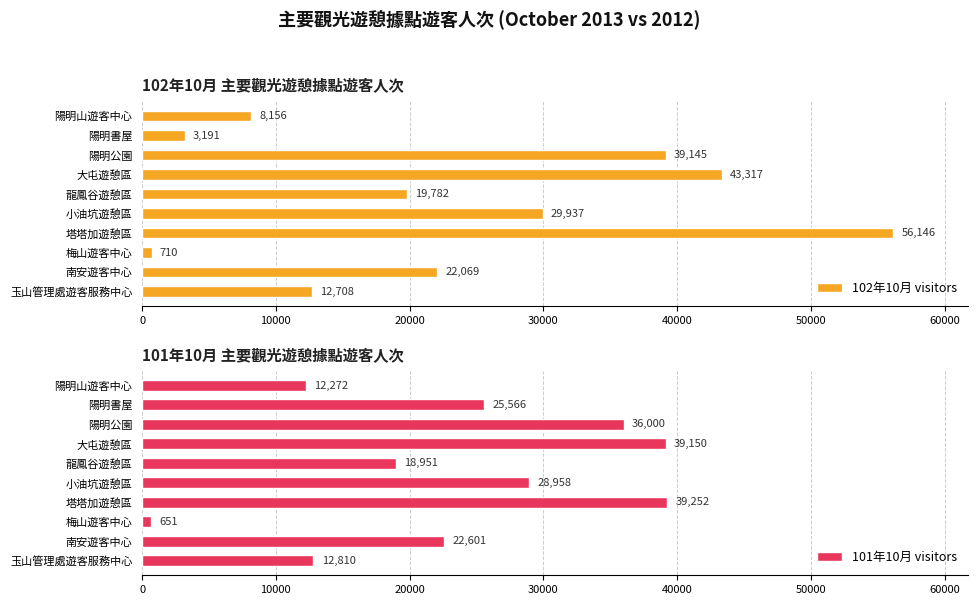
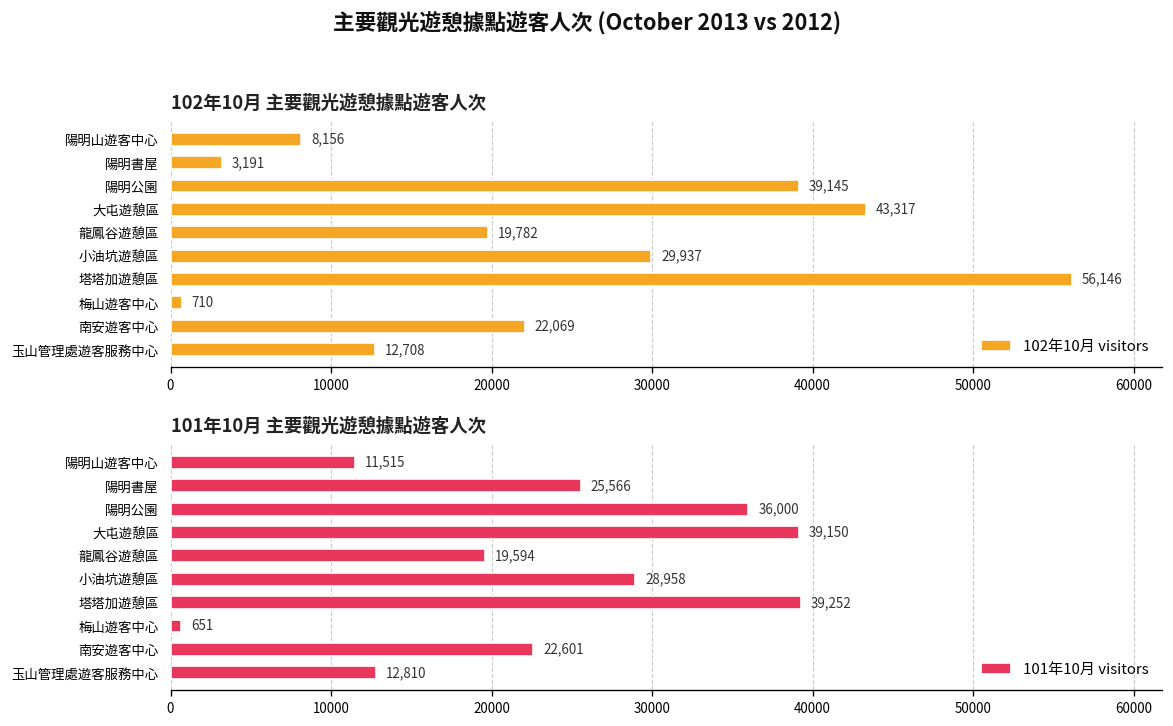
  {
    "102年10月 主要觀光遊憩據點遊客人次": {
      "陽明山遊客中心": "8,156",
      "陽明書屋": "3,191",
      "陽明公園": "39,145",
      "大屯遊憩區": "43,317",
      "龍鳳谷遊憩區": "19,782",
      "小油坑遊憩區": "29,937",
      "塔塔加遊憩區": "56,146",
      "梅山遊客中心": "710",
      "南安遊客中心": "22,069",
      "玉山管理處遊客服務中心": "12,708"
    },
    "101年10月 主要觀光遊憩據點遊客人次": {
-     "陽明山遊客中心": "12,272",
+     "陽明山遊客中心": "11,515",
      "陽明書屋": "25,566",
      "陽明公園": "36,000",
      "大屯遊憩區": "39,150",
-     "龍鳳谷遊憩區": "18,951",
+     "龍鳳谷遊憩區": "19,594",
      "小油坑遊憩區": "28,958",
      "塔塔加遊憩區": "39,252",
      "梅山遊客中心": "651",
      "南安遊客中心": "22,601",
      "玉山管理處遊客服務中心": "12,810"
    }
  }
